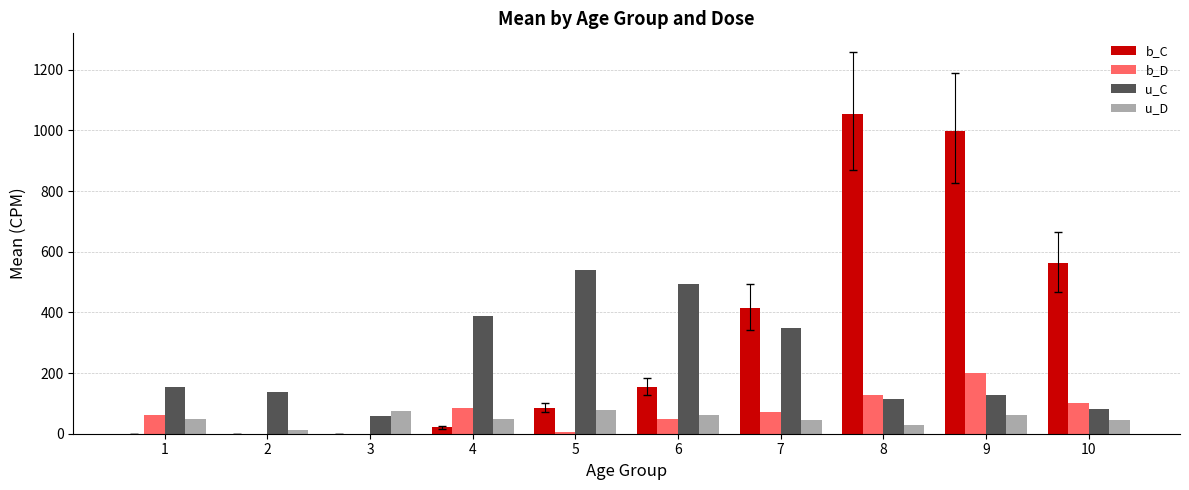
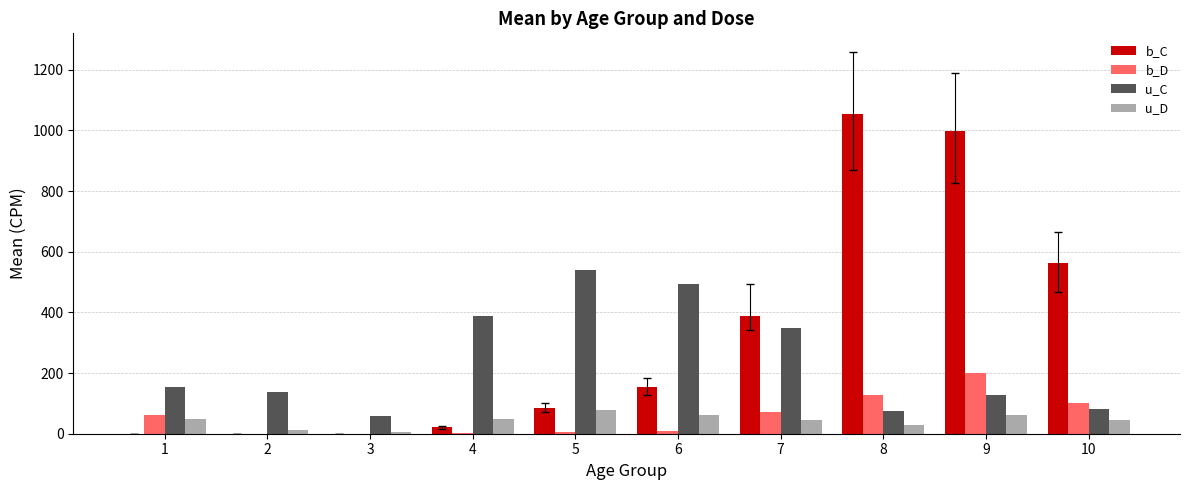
  {
    "b_C": {
      "4": 20,
      "5": 90,
      "6": 150,
-     "7": 410,
+     "7": 390,
      "8": 1050,
      "9": 1000,
      "10": 560
    },
    "b_D": {
      "1": 60,
-     "4": 80,
-     "6": 50,
+     "4": 0,
+     "6": 10,
      "7": 70,
      "8": 130,
      "9": 200,
      "10": 100
    },
    "u_C": {
      "1": 150,
      "2": 140,
      "3": 60,
      "4": 390,
      "5": 540,
      "6": 490,
      "7": 350,
-     "8": 120,
+     "8": 80,
      "9": 130,
      "10": 80
    },
    "u_D": {
      "1": 50,
      "2": 10,
-     "3": 70,
+     "3": 10,
      "4": 50,
      "5": 80,
      "6": 60,
      "7": 50,
      "8": 30,
      "9": 60,
      "10": 50
    }
  }
